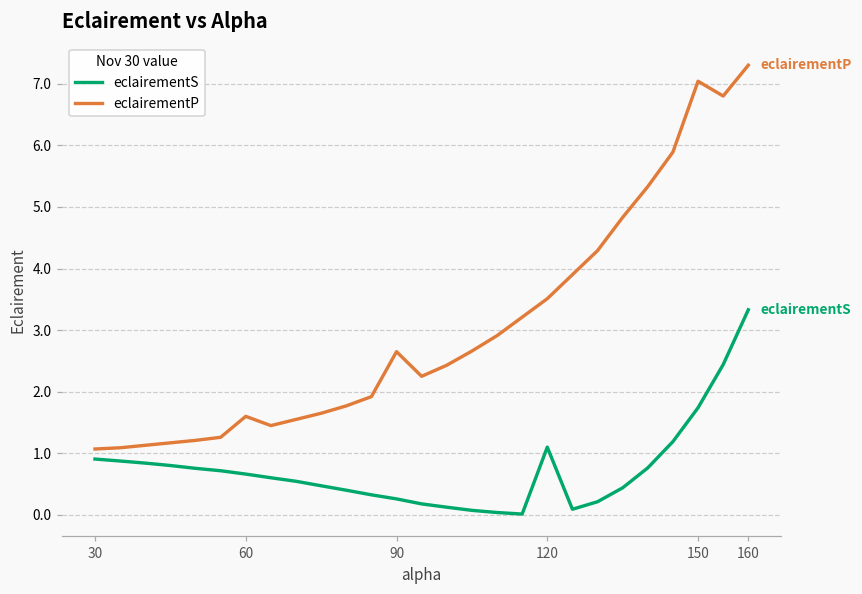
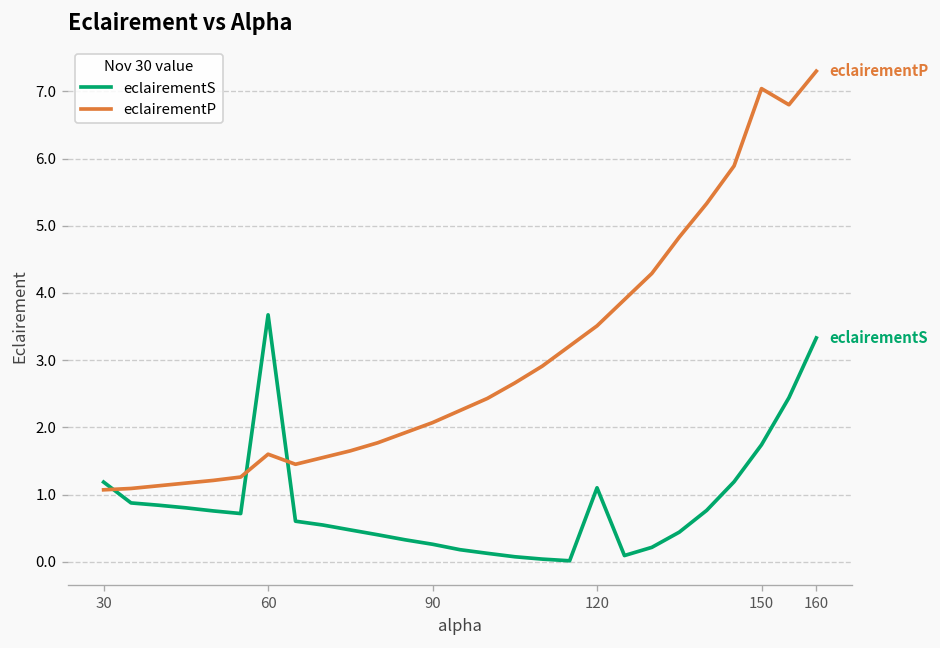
  {
    "eclairementS": {
-     "30": 0.9,
-     "60": 0.7,
+     "30": 1.2,
+     "60": 3.7,
      "90": 0.3,
      "120": 1.1,
      "150": 1.7,
      "160": 3.3
    },
    "eclairementP": {
      "30": 1.1,
      "60": 1.6,
-     "90": 2.7,
+     "90": 2.1,
      "120": 3.5,
      "150": 7.0,
      "160": 7.3
    }
  }
